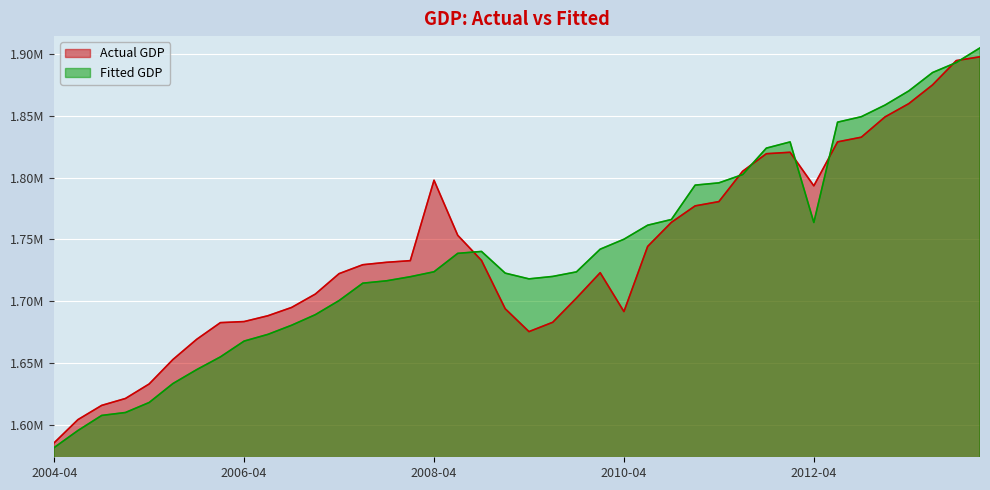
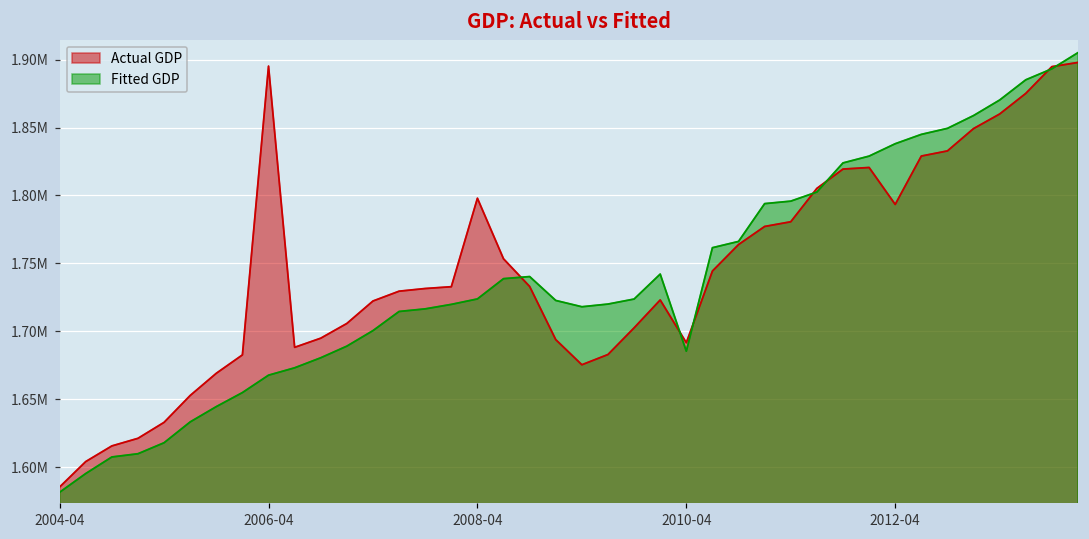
  {
    "Actual GDP": {
      "2004-04": 1585000,
-     "2006-04": 1683000,
+     "2006-04": 1895000,
      "2008-04": 1798000,
      "2010-04": 1692000,
      "2012-04": 1793000
    },
    "Fitted GDP": {
      "2004-04": 1581000,
      "2006-04": 1668000,
      "2008-04": 1724000,
-     "2010-04": 1750000,
-     "2012-04": 1764000
+     "2010-04": 1685000,
+     "2012-04": 1838000
    }
  }
